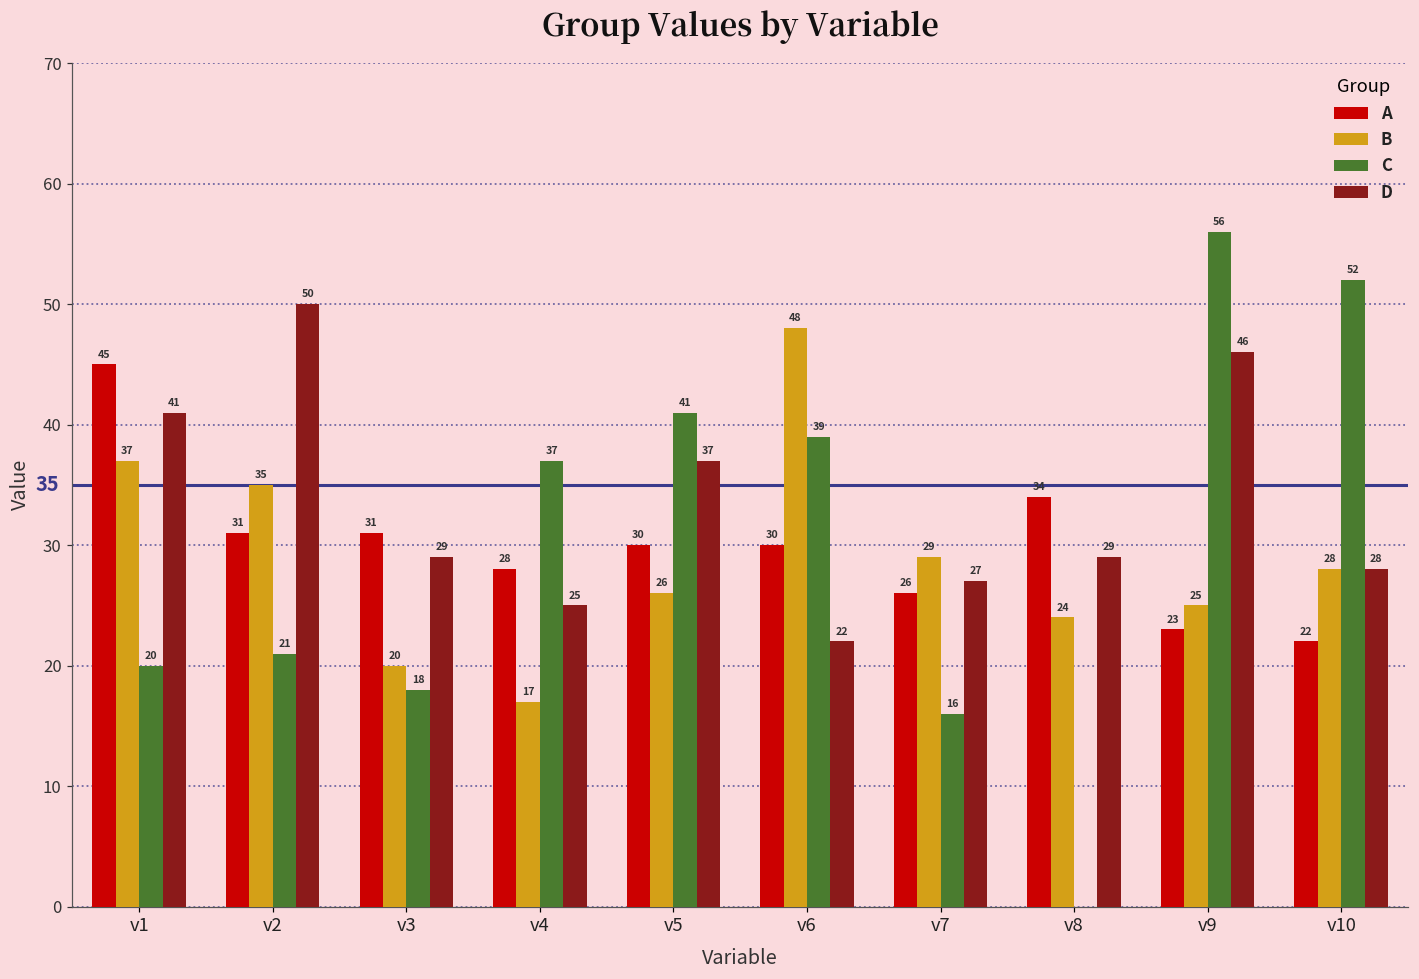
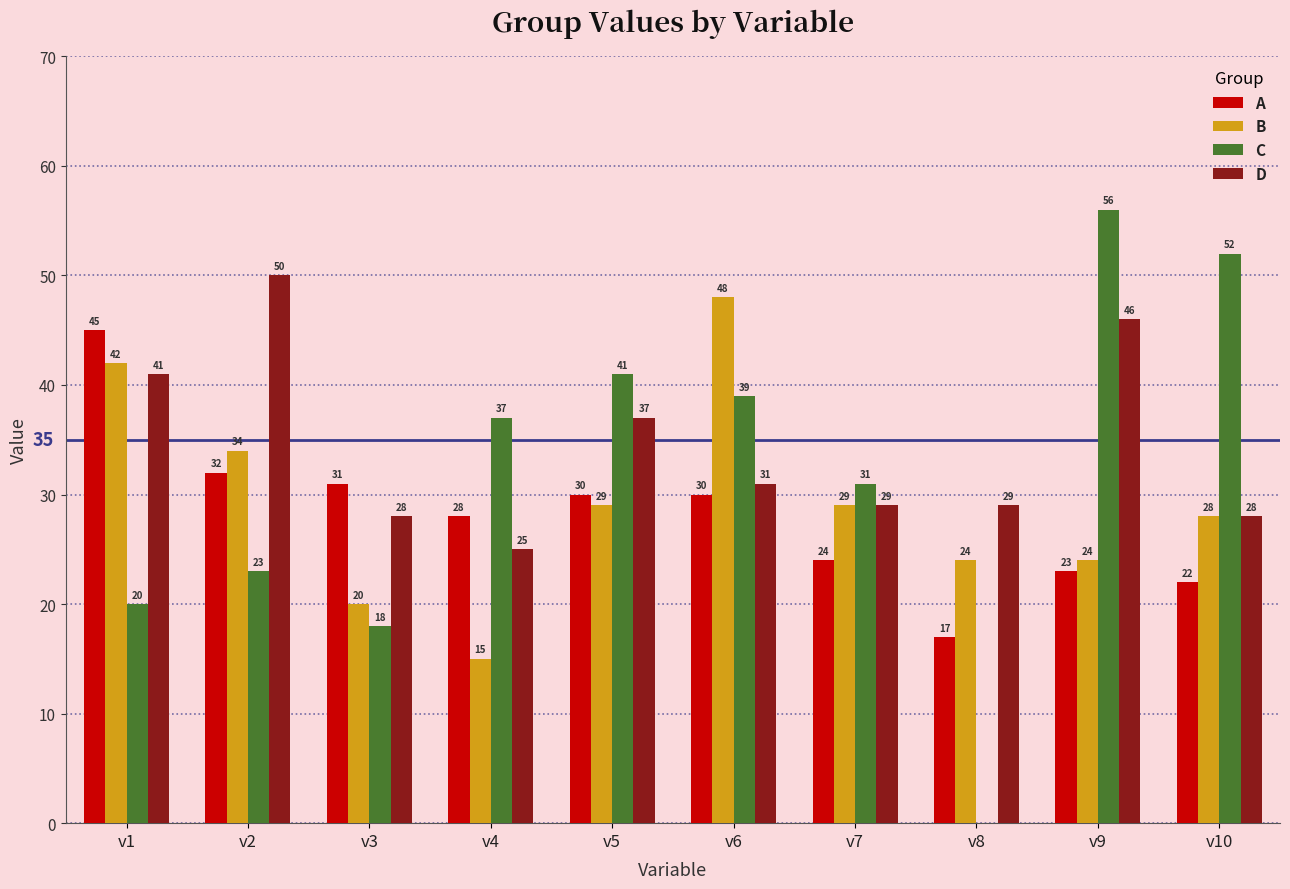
  {
    "A": {
      "v1": 45,
-     "v2": 31,
+     "v2": 32,
      "v3": 31,
      "v4": 28,
      "v5": 30,
      "v6": 30,
-     "v7": 26,
-     "v8": 34,
+     "v7": 24,
+     "v8": 17,
      "v9": 23,
      "v10": 22
    },
    "B": {
-     "v1": 37,
-     "v2": 35,
+     "v1": 42,
+     "v2": 34,
      "v3": 20,
-     "v4": 17,
-     "v5": 26,
+     "v4": 15,
+     "v5": 29,
      "v6": 48,
      "v7": 29,
      "v8": 24,
-     "v9": 25,
+     "v9": 24,
      "v10": 28
    },
    "C": {
      "v1": 20,
-     "v2": 21,
+     "v2": 23,
      "v3": 18,
      "v4": 37,
      "v5": 41,
      "v6": 39,
-     "v7": 16,
+     "v7": 31,
      "v9": 56,
      "v10": 52
    },
    "D": {
      "v1": 41,
      "v2": 50,
-     "v3": 29,
+     "v3": 28,
      "v4": 25,
      "v5": 37,
-     "v6": 22,
-     "v7": 27,
+     "v6": 31,
+     "v7": 29,
      "v8": 29,
      "v9": 46,
      "v10": 28
    }
  }
